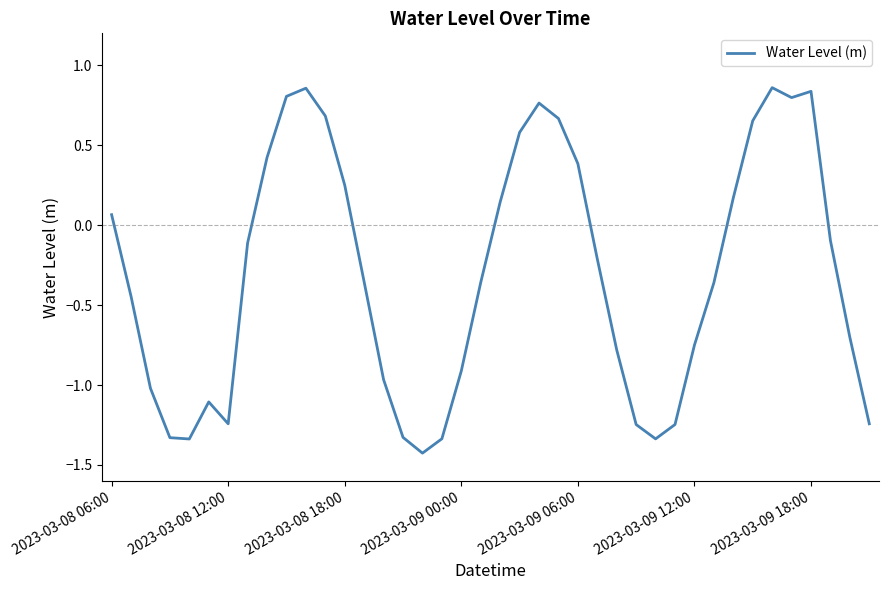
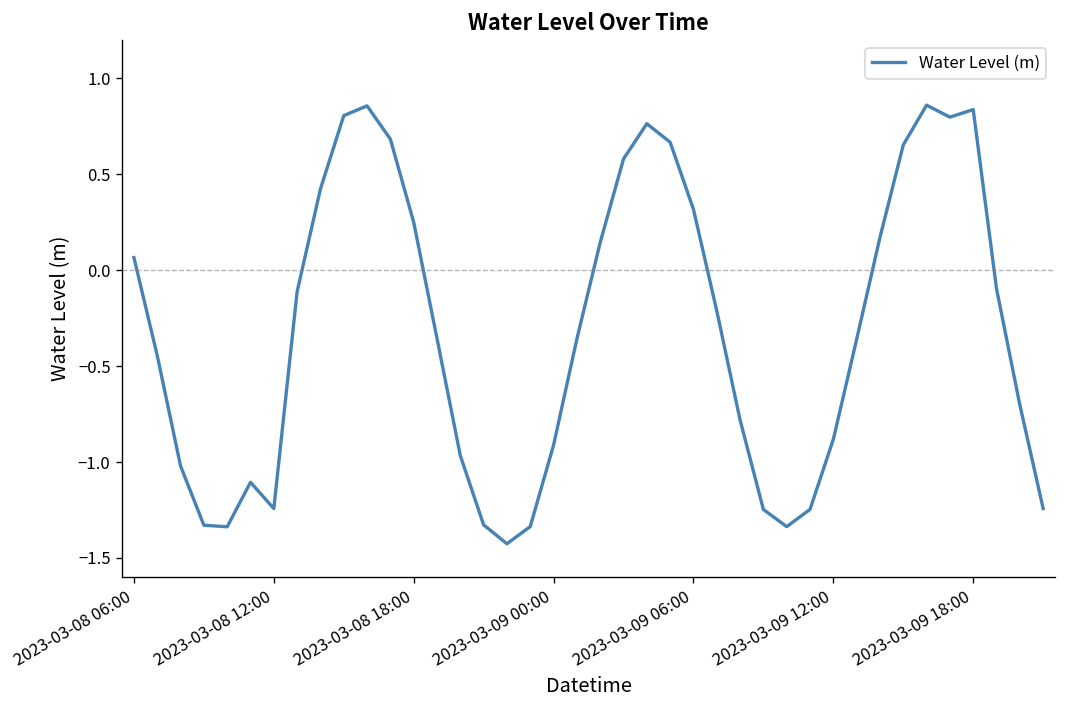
  {
    "2023-03-08 06:00": 0.07,
    "2023-03-08 12:00": -1.24,
    "2023-03-08 18:00": 0.25,
    "2023-03-09 00:00": -0.91,
-   "2023-03-09 06:00": 0.38,
-   "2023-03-09 12:00": -0.75,
+   "2023-03-09 06:00": 0.32,
+   "2023-03-09 12:00": -0.88,
    "2023-03-09 18:00": 0.84
  }
